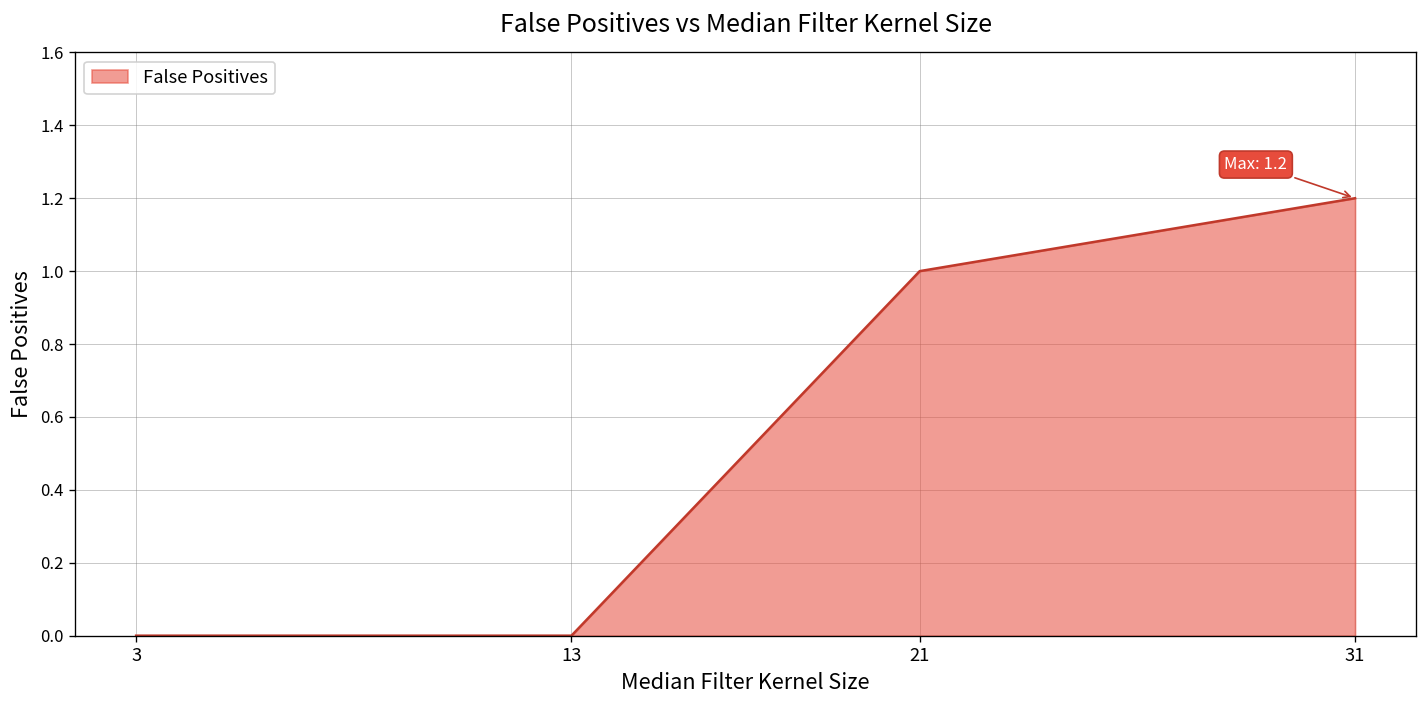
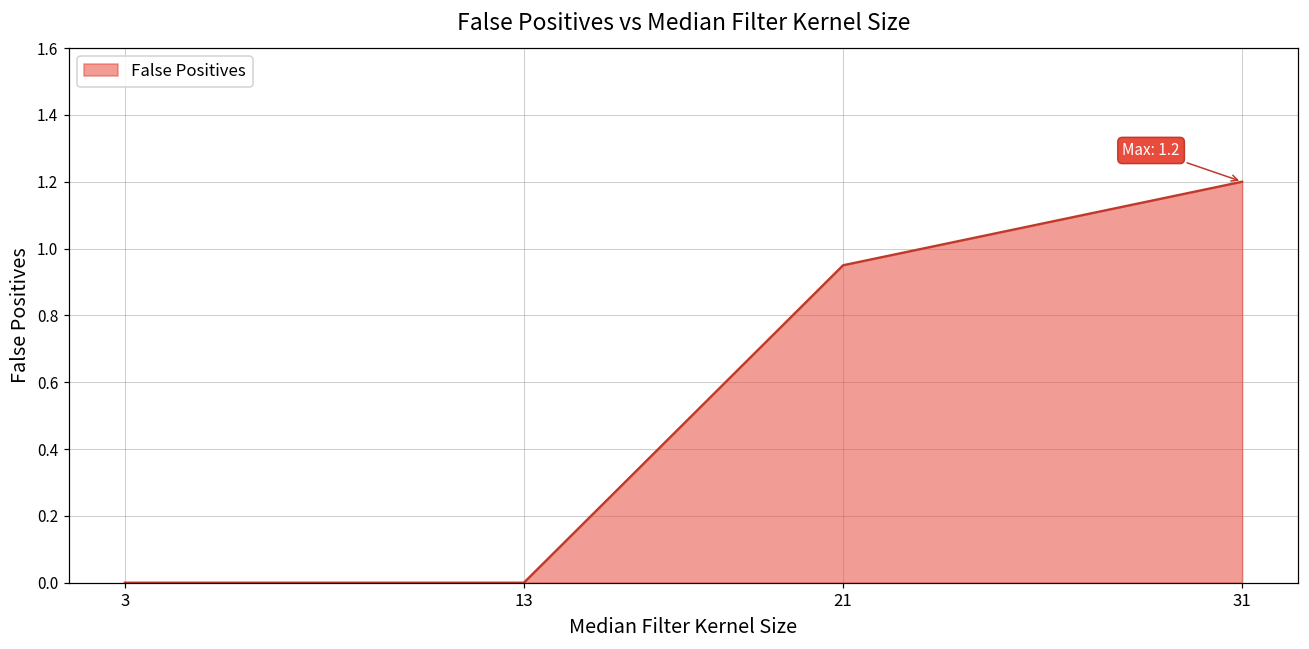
  {
    "3": 0.00,
    "13": 0.00,
-   "21": 1.00,
+   "21": 0.95,
    "31": 1.20
  }
